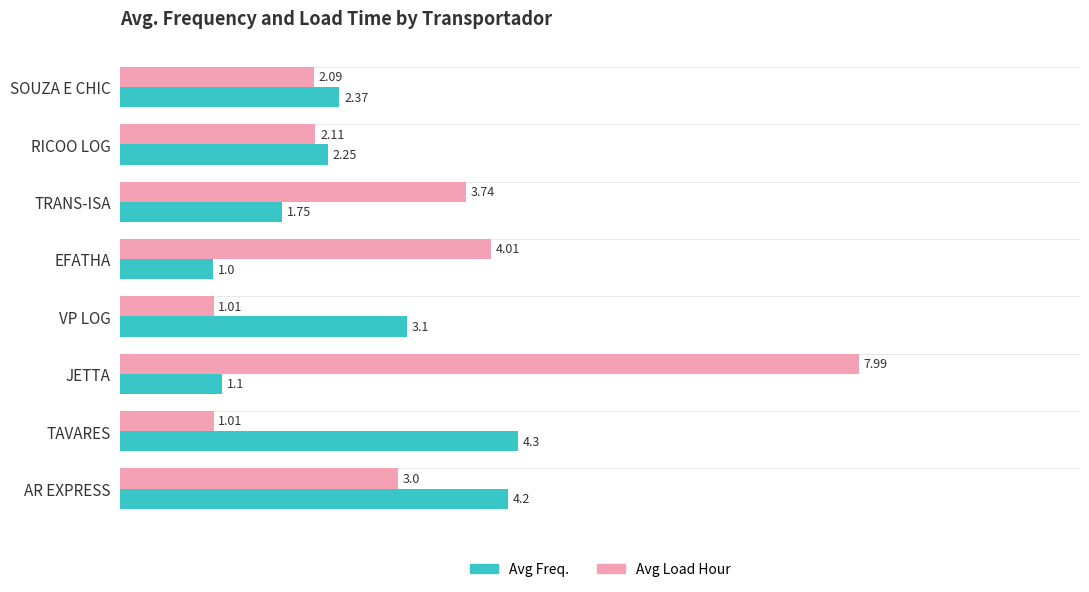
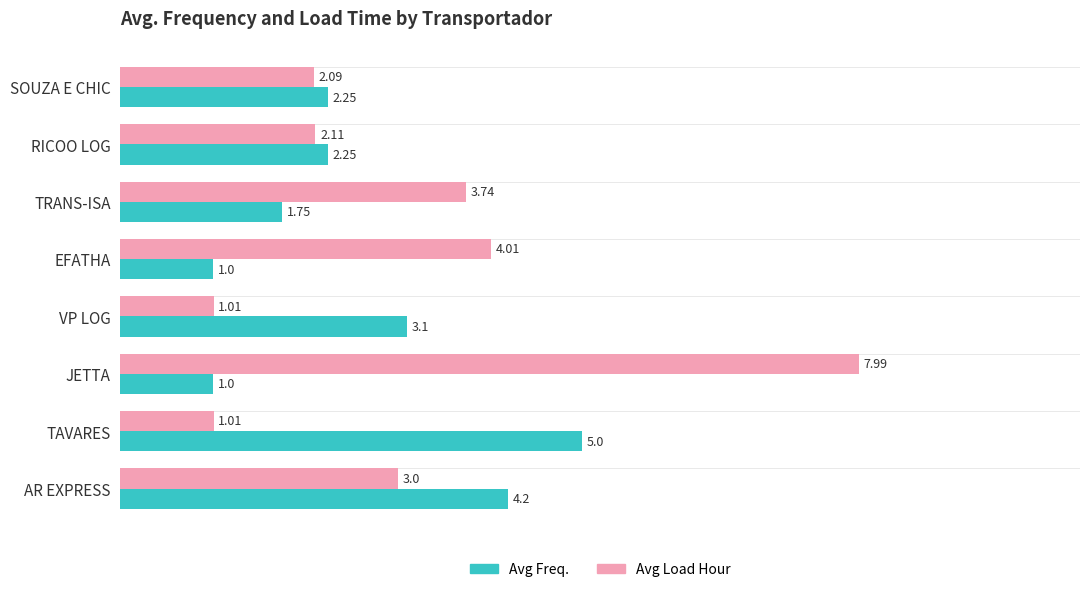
  {
    "Avg Freq.": {
-     "SOUZA E CHIC": 2.37,
+     "SOUZA E CHIC": 2.25,
      "RICOO LOG": 2.25,
      "TRANS-ISA": 1.75,
      "EFATHA": 1.0,
      "VP LOG": 3.1,
-     "JETTA": 1.1,
-     "TAVARES": 4.3,
+     "JETTA": 1.0,
+     "TAVARES": 5.0,
      "AR EXPRESS": 4.2
    },
    "Avg Load Hour": {
      "SOUZA E CHIC": 2.09,
      "RICOO LOG": 2.11,
      "TRANS-ISA": 3.74,
      "EFATHA": 4.01,
      "VP LOG": 1.01,
      "JETTA": 7.99,
      "TAVARES": 1.01,
      "AR EXPRESS": 3.0
    }
  }
